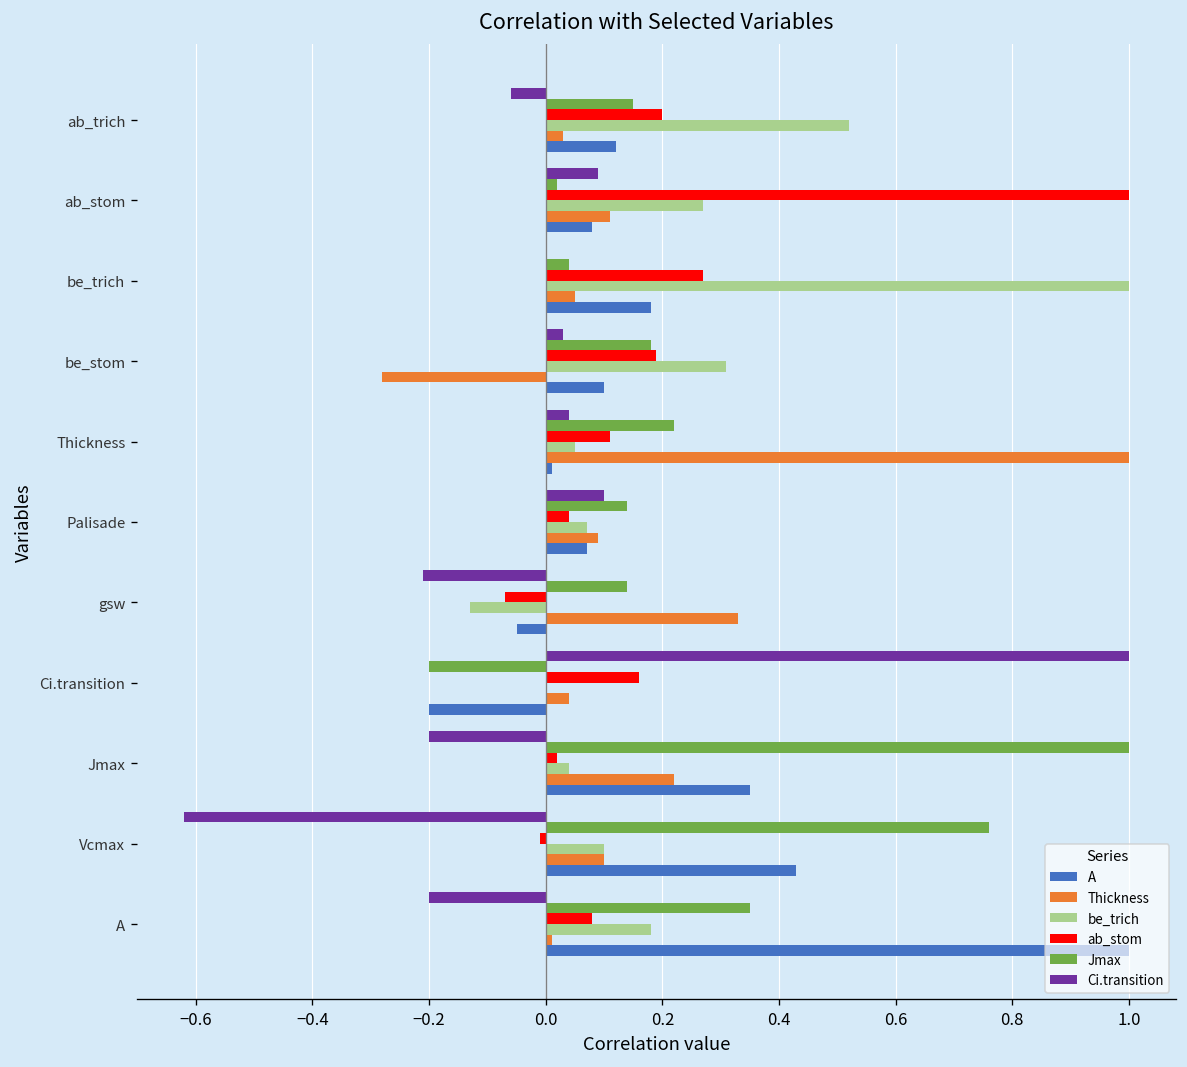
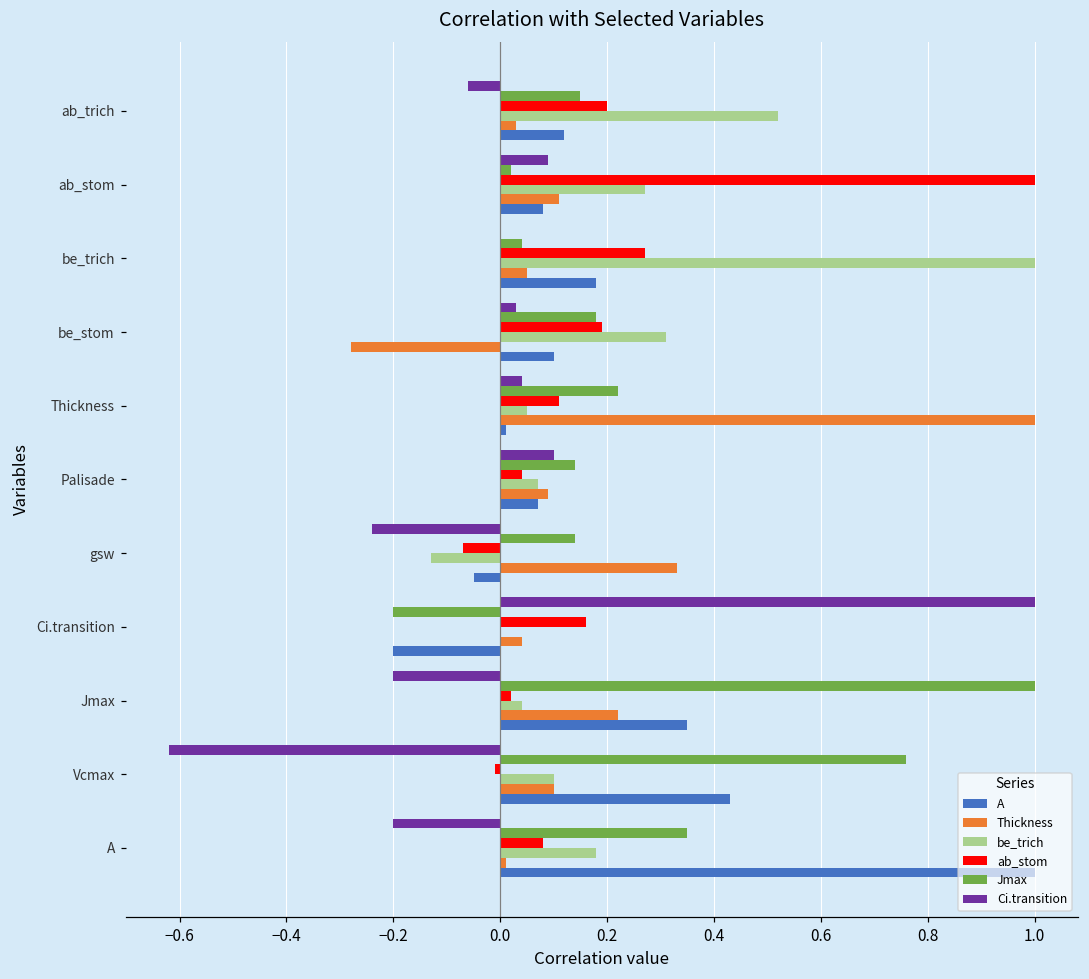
  {
    "A": {
      "ab_trich": 0.12,
      "ab_stom": 0.08,
      "be_trich": 0.18,
      "be_stom": 0.10,
      "Thickness": 0.01,
      "Palisade": 0.07,
      "gsw": -0.05,
      "Ci.transition": -0.20,
      "Jmax": 0.35,
      "Vcmax": 0.43
    },
    "Thickness": {
      "ab_trich": 0.03,
      "ab_stom": 0.11,
      "be_trich": 0.05,
      "be_stom": -0.28,
      "Thickness": 1.00,
      "Palisade": 0.09,
      "gsw": 0.33,
      "Ci.transition": 0.04,
      "Jmax": 0.22,
      "Vcmax": 0.10,
      "A": 0.01
    },
    "be_trich": {
      "ab_trich": 0.52,
      "ab_stom": 0.27,
      "be_trich": 1.00,
      "be_stom": 0.31,
      "Thickness": 0.05,
      "Palisade": 0.07,
      "gsw": -0.13,
      "Ci.transition": 0.00,
      "Jmax": 0.04,
      "Vcmax": 0.10,
      "A": 0.18
    },
    "ab_stom": {
      "ab_trich": 0.20,
      "ab_stom": 1.00,
      "be_trich": 0.27,
      "be_stom": 0.19,
      "Thickness": 0.11,
      "Palisade": 0.04,
      "gsw": -0.07,
      "Ci.transition": 0.16,
      "Jmax": 0.02,
      "Vcmax": -0.01,
      "A": 0.08
    },
    "Jmax": {
      "ab_trich": 0.15,
      "ab_stom": 0.02,
      "be_trich": 0.04,
      "be_stom": 0.18,
      "Thickness": 0.22,
      "Palisade": 0.14,
      "gsw": 0.14,
      "Ci.transition": -0.20,
      "Jmax": 1.00,
      "Vcmax": 0.76,
      "A": 0.35
    },
    "Ci.transition": {
      "ab_trich": -0.06,
      "ab_stom": 0.09,
      "be_trich": 0.00,
      "be_stom": 0.03,
      "Thickness": 0.04,
      "Palisade": 0.10,
-     "gsw": -0.21,
+     "gsw": -0.24,
      "Ci.transition": 1.00,
      "Jmax": -0.20,
      "Vcmax": -0.62,
      "A": -0.20
    }
  }
